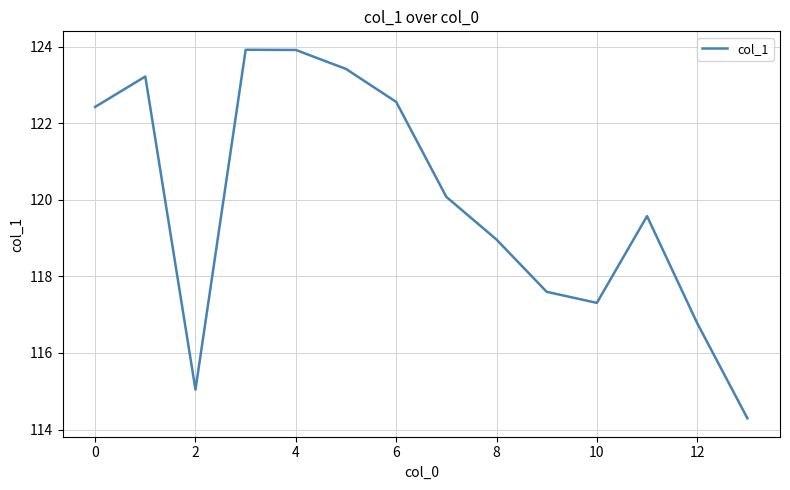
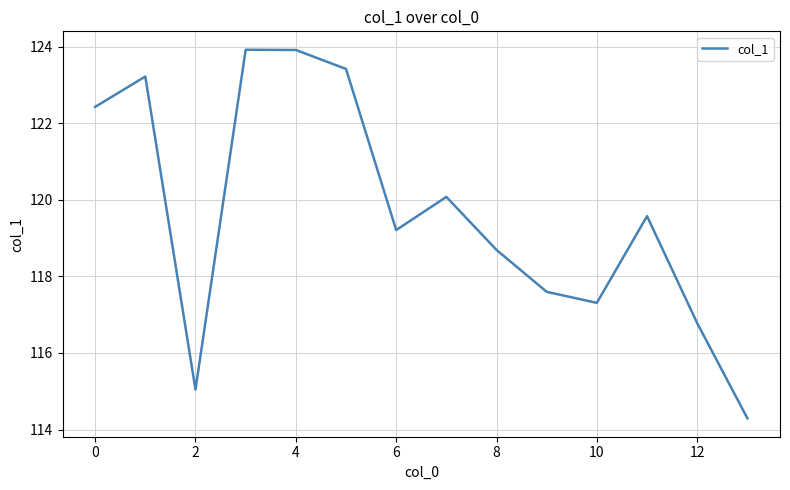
  {
    "0": 122.4,
    "2": 115.0,
    "4": 123.9,
-   "6": 122.6,
-   "8": 119.0,
+   "6": 119.2,
+   "8": 118.7,
    "10": 117.3,
    "12": 116.8
  }
